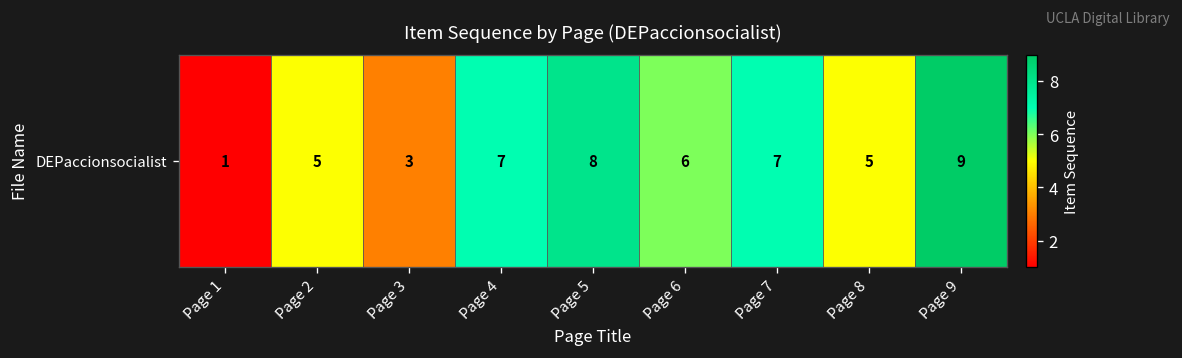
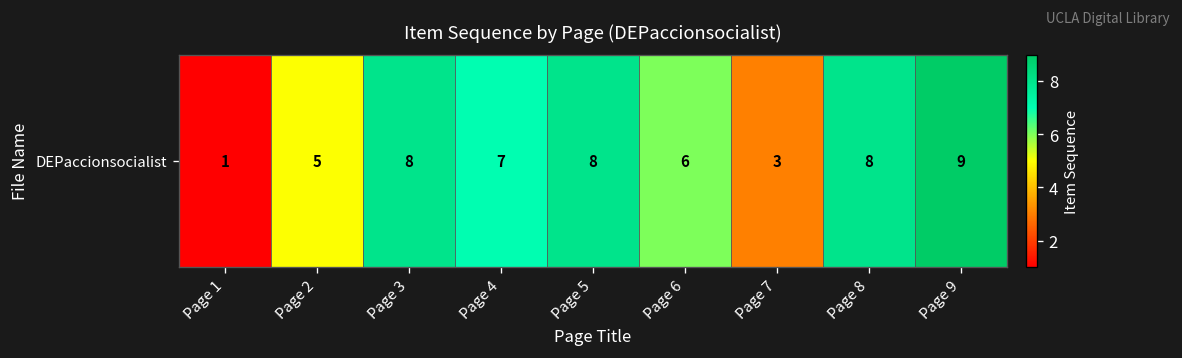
  {
    "DEPaccionsocialist": {
      "Page 1": 1,
      "Page 2": 5,
-     "Page 3": 3,
+     "Page 3": 8,
      "Page 4": 7,
      "Page 5": 8,
      "Page 6": 6,
-     "Page 7": 7,
-     "Page 8": 5,
+     "Page 7": 3,
+     "Page 8": 8,
      "Page 9": 9
    }
  }
